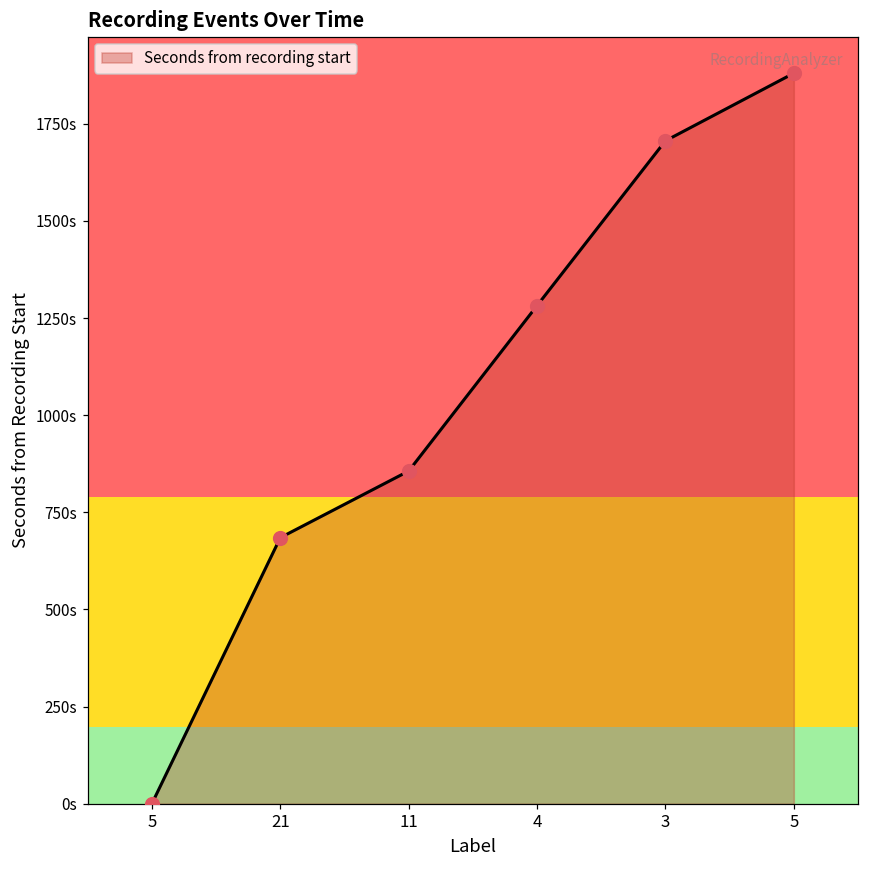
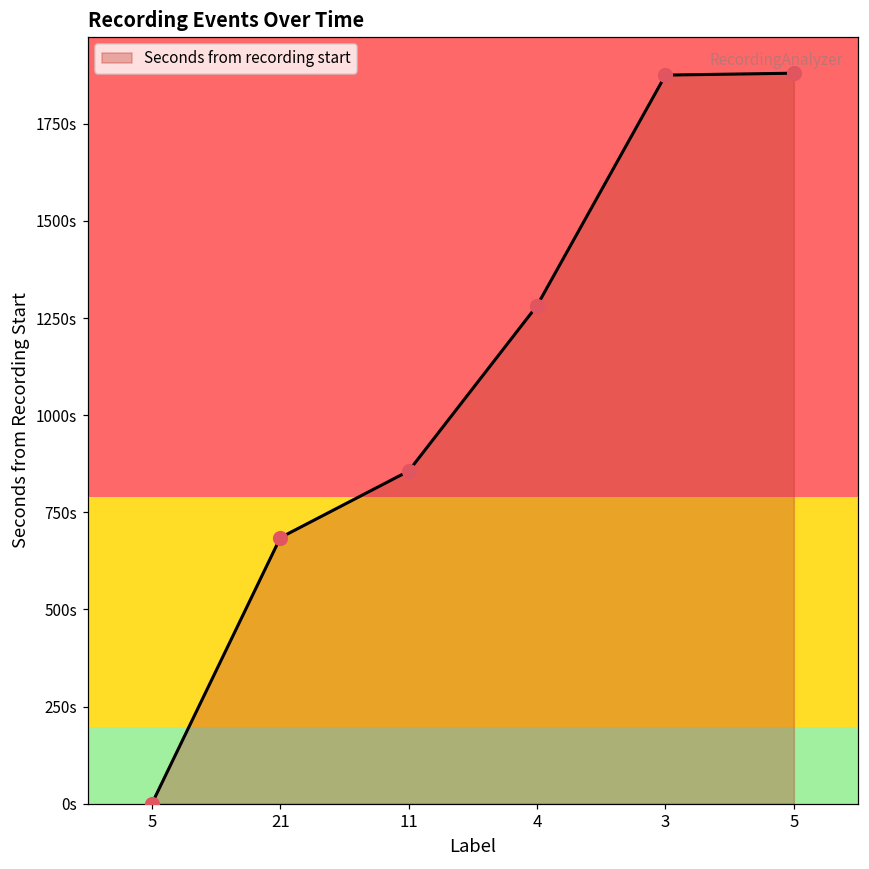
  {
    "21": "680s",
    "11": "860s",
    "4": "1280s",
-   "3": "1710s"
+   "3": "1880s"
  }
